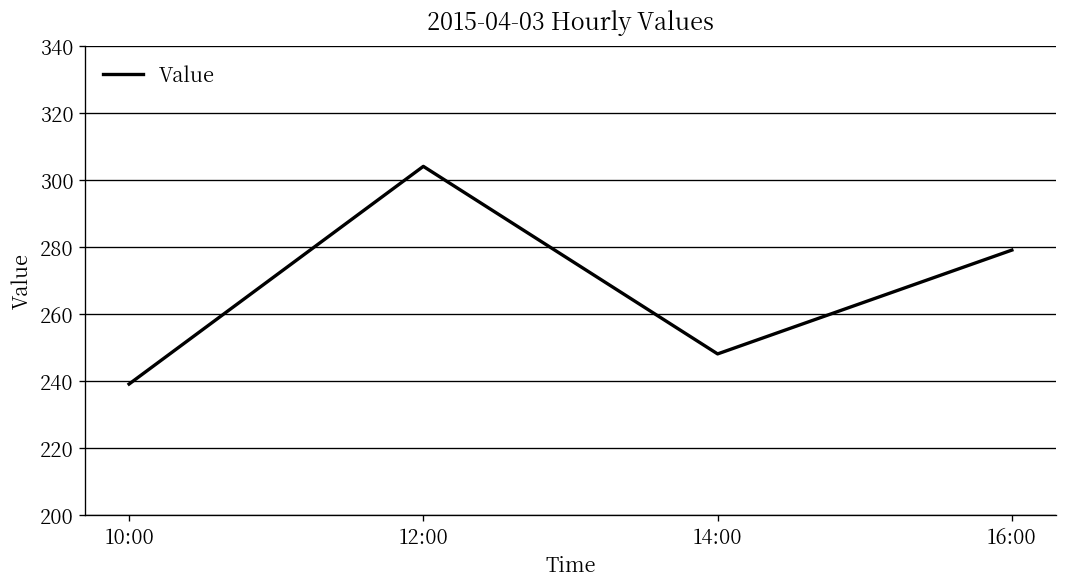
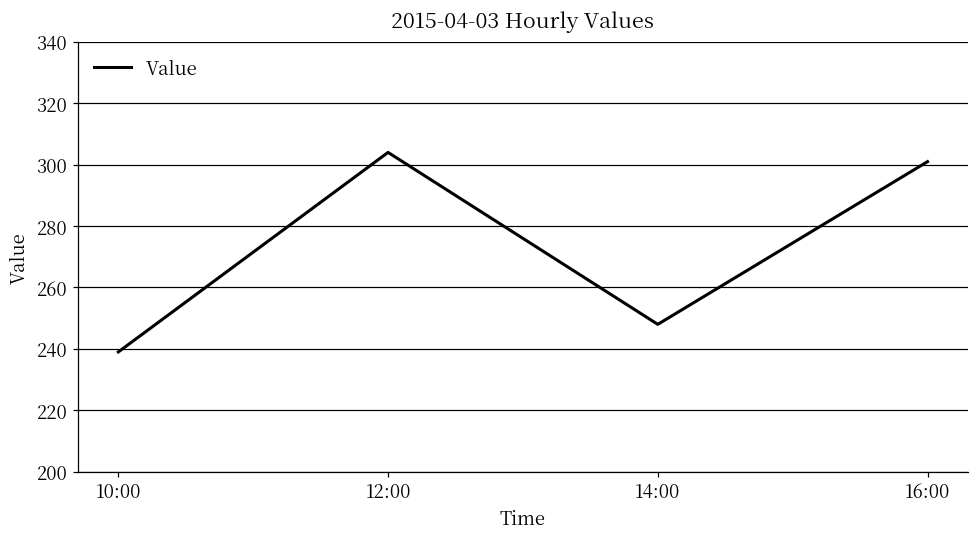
  {
    "10:00": 239,
    "12:00": 304,
    "14:00": 248,
-   "16:00": 279
+   "16:00": 301
  }
